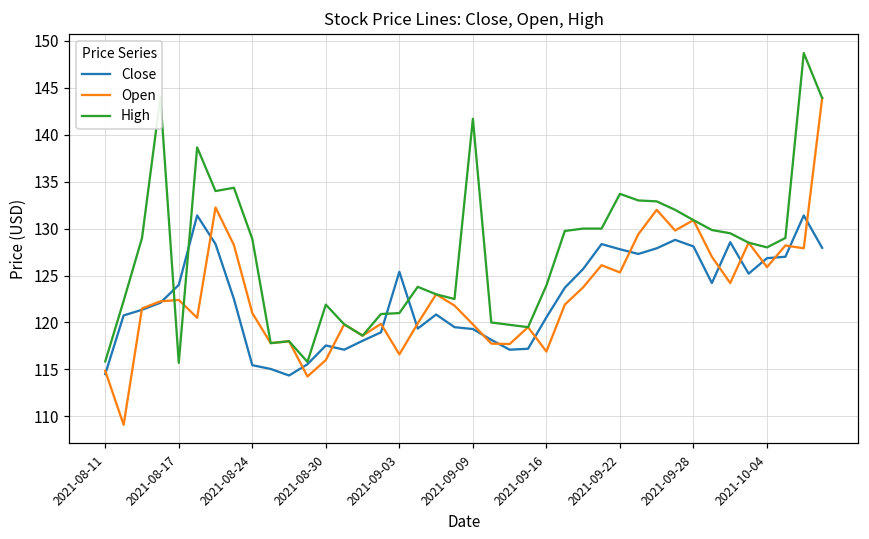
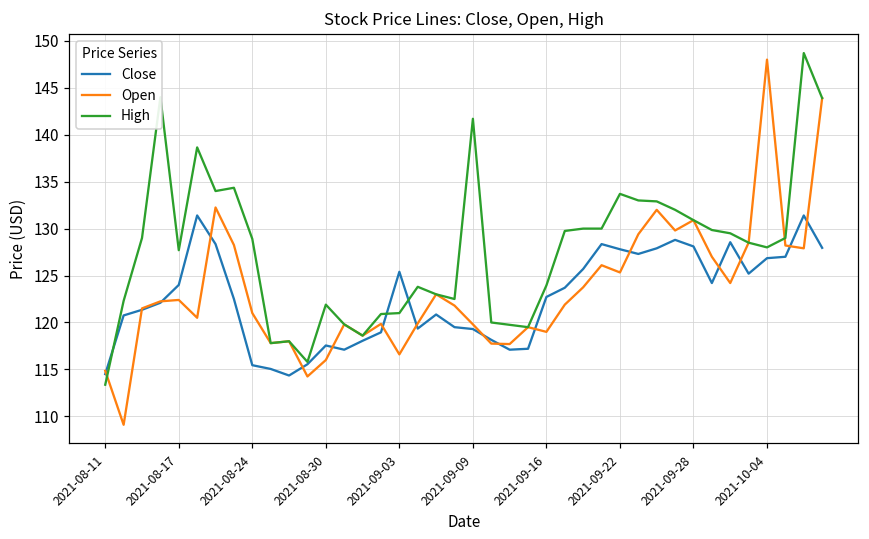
  {
    "Close": {
      "2021-08-11": 115,
      "2021-08-17": 124,
      "2021-08-24": 115,
      "2021-08-30": 118,
      "2021-09-03": 125,
      "2021-09-09": 119,
-     "2021-09-16": 121,
+     "2021-09-16": 123,
      "2021-09-22": 128,
      "2021-09-28": 128,
      "2021-10-04": 127
    },
    "Open": {
      "2021-08-11": 115,
      "2021-08-17": 122,
      "2021-08-24": 121,
      "2021-08-30": 116,
      "2021-09-03": 117,
      "2021-09-09": 120,
-     "2021-09-16": 117,
+     "2021-09-16": 119,
      "2021-09-22": 125,
-     "2021-10-04": 126
+     "2021-10-04": 148
    },
    "High": {
-     "2021-08-11": 116,
-     "2021-08-17": 116,
+     "2021-08-11": 113,
+     "2021-08-17": 128,
      "2021-08-24": 129,
      "2021-08-30": 122,
      "2021-09-03": 121,
      "2021-09-09": 142,
      "2021-09-16": 124,
      "2021-09-22": 134,
      "2021-10-04": 128
    }
  }
